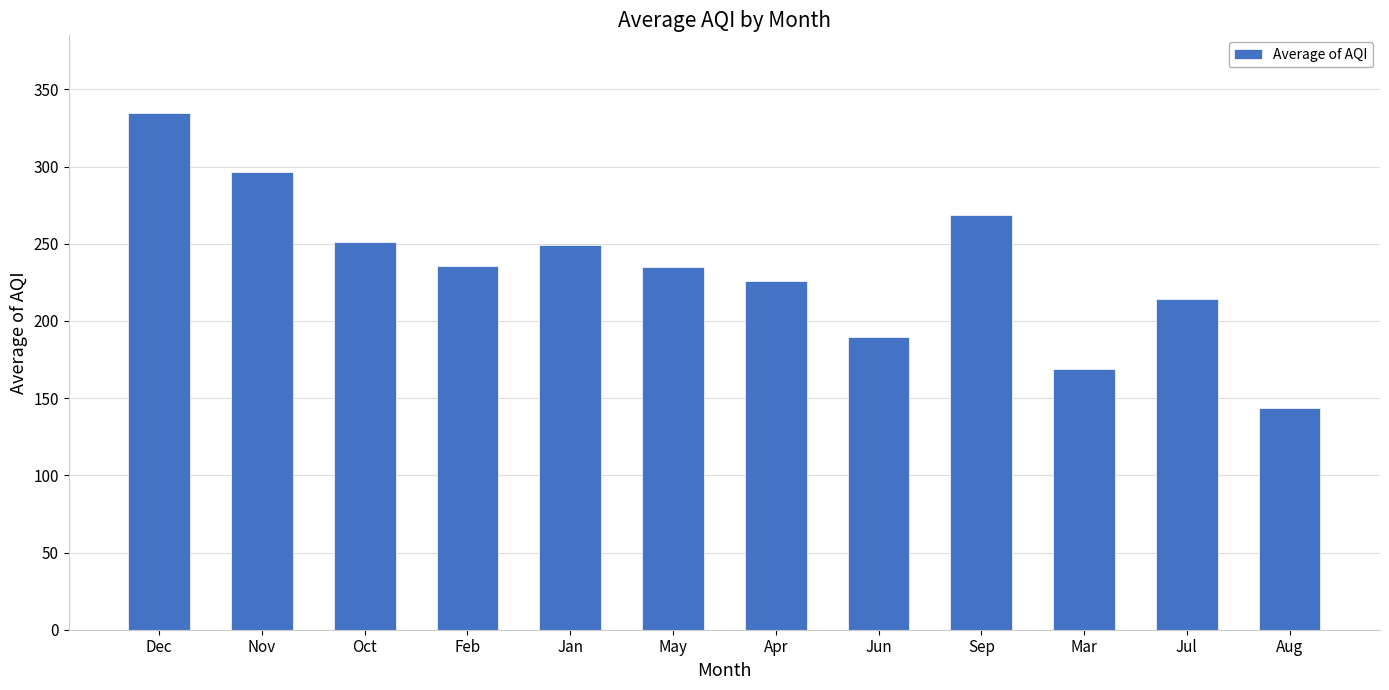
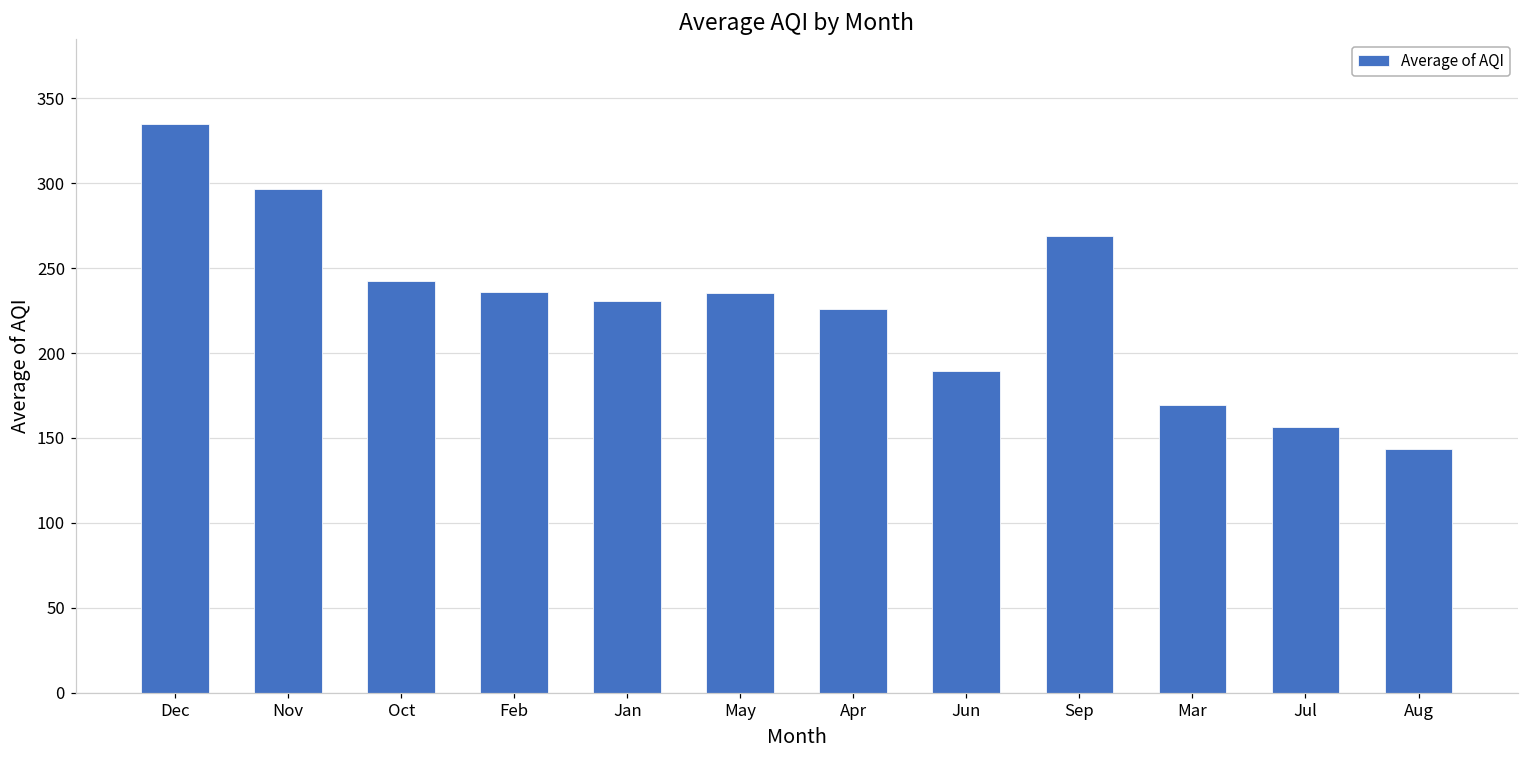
  {
    "Dec": 335,
    "Nov": 297,
-   "Oct": 251,
+   "Oct": 242,
    "Feb": 236,
-   "Jan": 249,
+   "Jan": 231,
    "May": 235,
    "Apr": 226,
    "Jun": 189,
    "Sep": 269,
    "Mar": 169,
-   "Jul": 214,
+   "Jul": 157,
    "Aug": 144
  }
